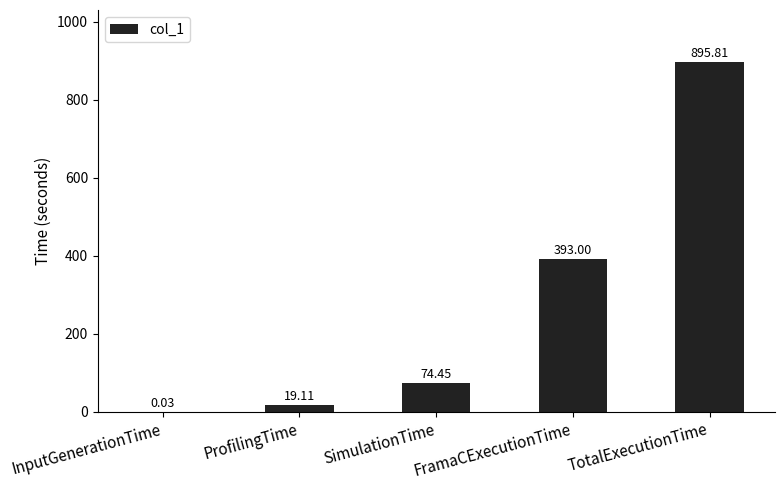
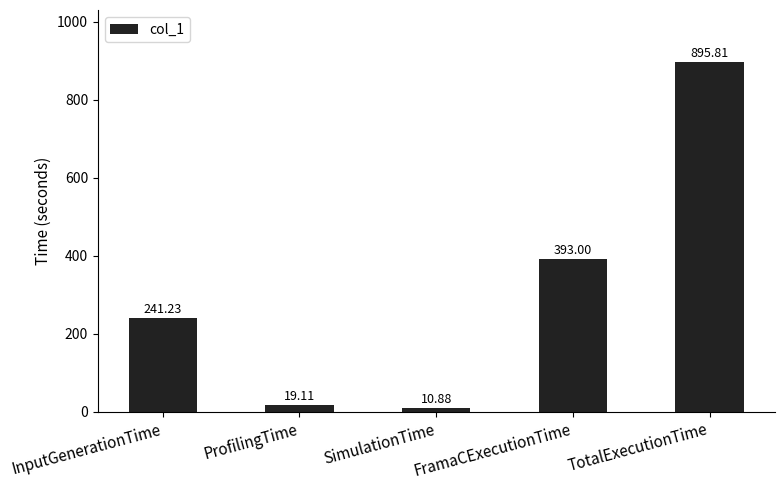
  {
-   "InputGenerationTime": 0.03,
+   "InputGenerationTime": 241.23,
    "ProfilingTime": 19.11,
-   "SimulationTime": 74.45,
+   "SimulationTime": 10.88,
    "FramaCExecutionTime": 393.00,
    "TotalExecutionTime": 895.81
  }
